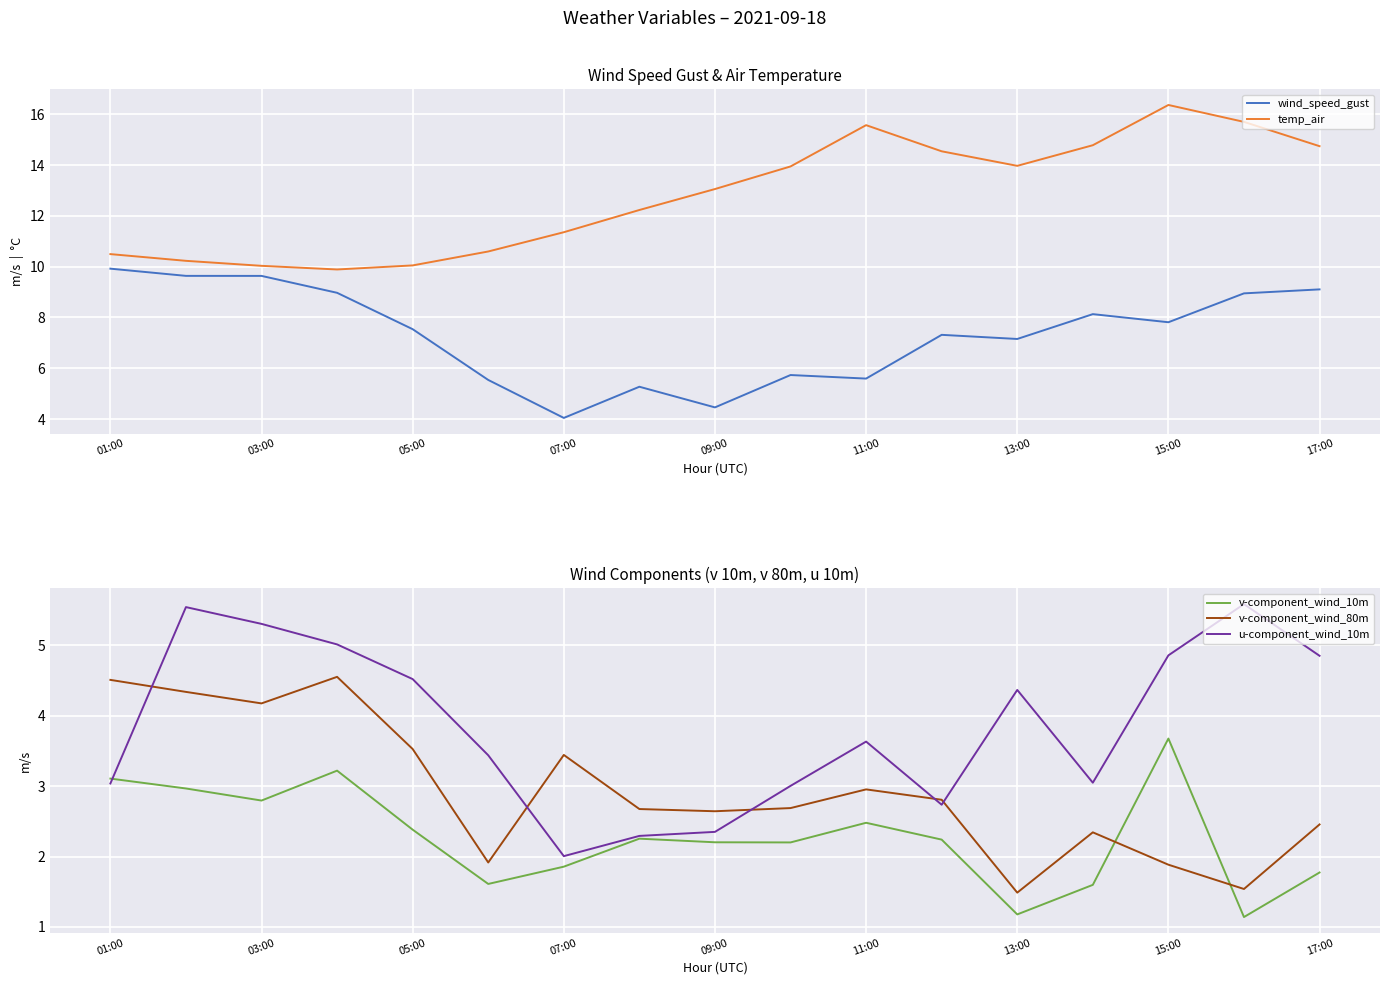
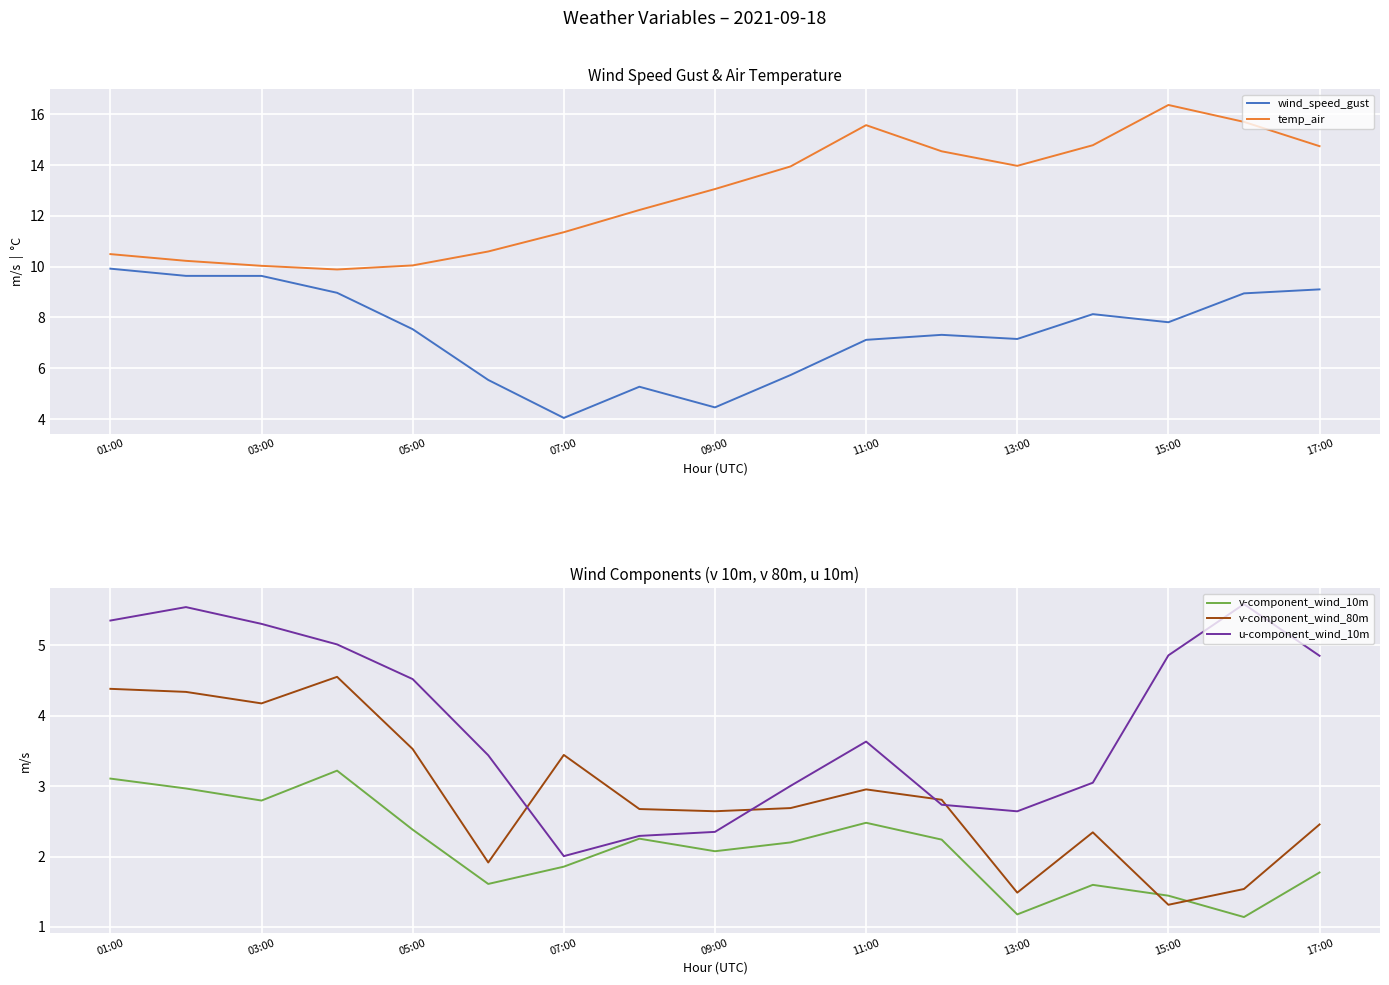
  {
    "Wind Speed Gust & Air Temperature": {
      "wind_speed_gust": {
        "01:00": 9.9,
        "03:00": 9.6,
        "05:00": 7.5,
        "07:00": 4.0,
        "09:00": 4.5,
-       "11:00": 5.6,
+       "11:00": 7.1,
        "13:00": 7.2,
        "15:00": 7.8,
        "17:00": 9.1
      },
      "temp_air": {
        "01:00": 10.5,
        "03:00": 10.0,
        "05:00": 10.1,
        "07:00": 11.4,
        "09:00": 13.1,
        "11:00": 15.6,
        "13:00": 14.0,
        "15:00": 16.4,
        "17:00": 14.7
      }
    },
    "Wind Components (v 10m, v 80m, u 10m)": {
      "v-component_wind_10m": {
        "01:00": 3.1,
        "03:00": 2.8,
        "05:00": 2.4,
        "07:00": 1.9,
-       "09:00": 2.2,
+       "09:00": 2.1,
        "11:00": 2.5,
        "13:00": 1.2,
-       "15:00": 3.7,
+       "15:00": 1.4,
        "17:00": 1.8
      },
      "v-component_wind_80m": {
-       "01:00": 4.5,
+       "01:00": 4.4,
        "03:00": 4.2,
        "05:00": 3.5,
        "07:00": 3.4,
        "09:00": 2.6,
        "11:00": 3.0,
        "13:00": 1.5,
-       "15:00": 1.9,
+       "15:00": 1.3,
        "17:00": 2.5
      },
      "u-component_wind_10m": {
-       "01:00": 3.0,
+       "01:00": 5.3,
        "03:00": 5.3,
        "05:00": 4.5,
        "07:00": 2.0,
        "09:00": 2.3,
        "11:00": 3.6,
-       "13:00": 4.4,
+       "13:00": 2.6,
        "15:00": 4.9,
        "17:00": 4.8
      }
    }
  }
